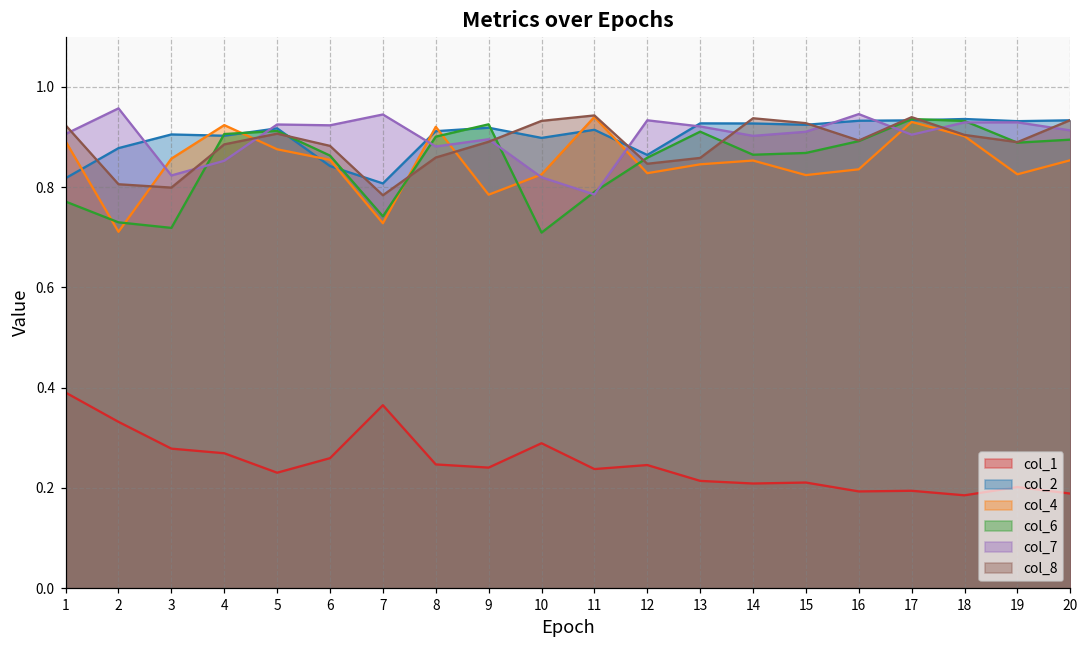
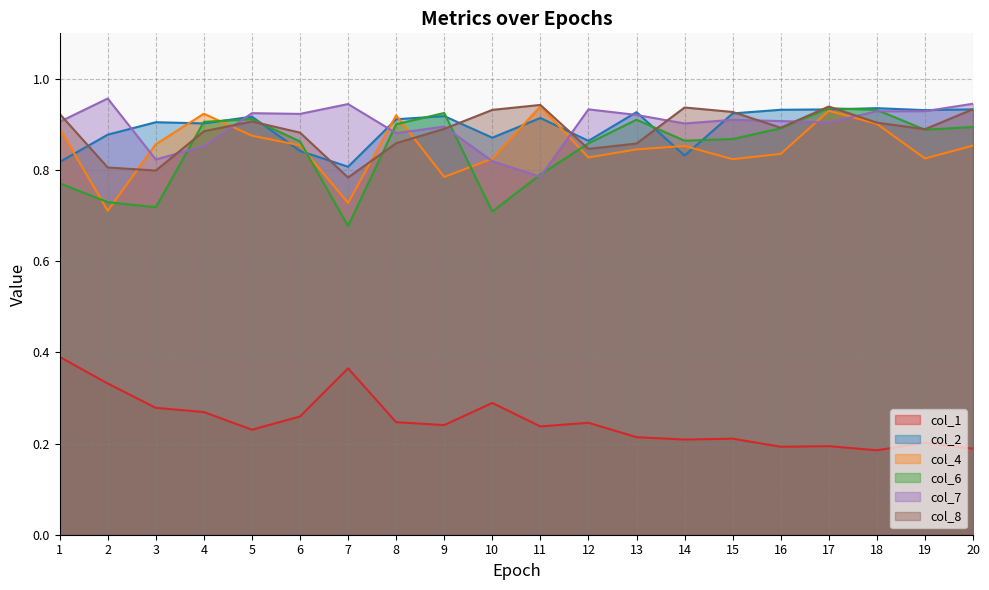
  {
    "col_2": {
      "1": 0.82,
      "2": 0.88,
      "3": 0.91,
      "6": 0.84,
      "7": 0.81,
      "8": 0.91,
      "9": 0.92,
-     "10": 0.90,
+     "10": 0.87,
      "11": 0.91,
      "13": 0.93,
-     "14": 0.93,
+     "14": 0.83,
      "16": 0.93
    },
    "col_6": {
      "1": 0.77,
      "2": 0.73,
      "3": 0.72,
      "6": 0.86,
-     "7": 0.74,
+     "7": 0.68,
      "8": 0.90,
      "9": 0.93,
      "10": 0.71,
      "13": 0.91,
      "14": 0.86,
      "15": 0.87,
      "20": 0.89
    },
    "col_7": {
      "1": 0.91,
      "2": 0.96,
      "3": 0.82,
      "4": 0.85,
      "5": 0.92,
      "6": 0.92,
      "7": 0.94,
      "8": 0.88,
      "10": 0.82,
      "12": 0.93,
      "13": 0.92,
      "14": 0.90,
      "15": 0.91,
-     "16": 0.95,
+     "16": 0.91,
      "17": 0.90,
-     "20": 0.91
+     "20": 0.95
    }
  }
